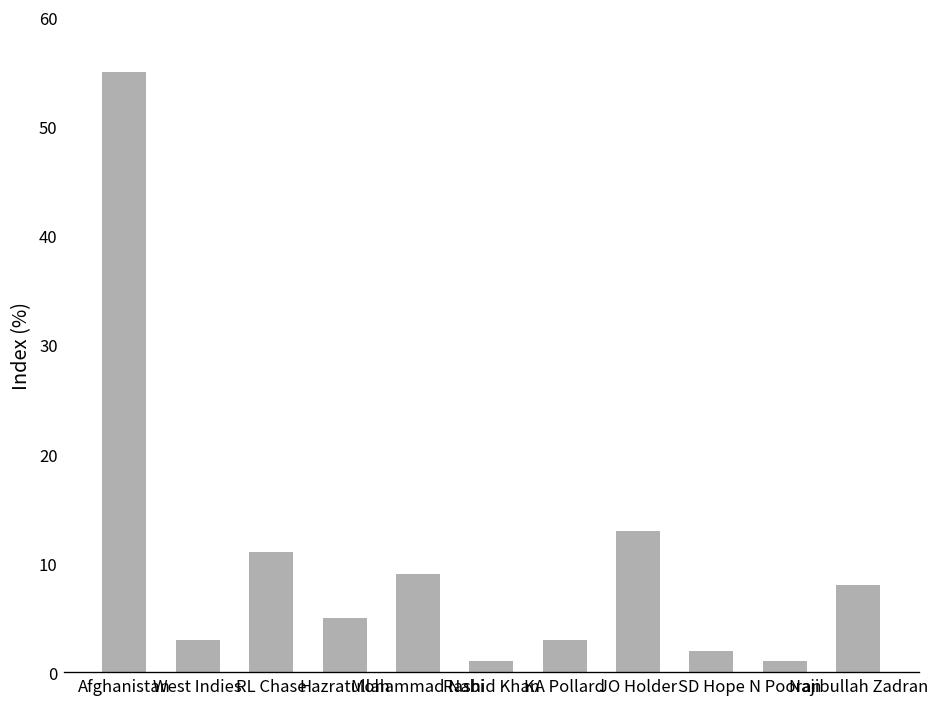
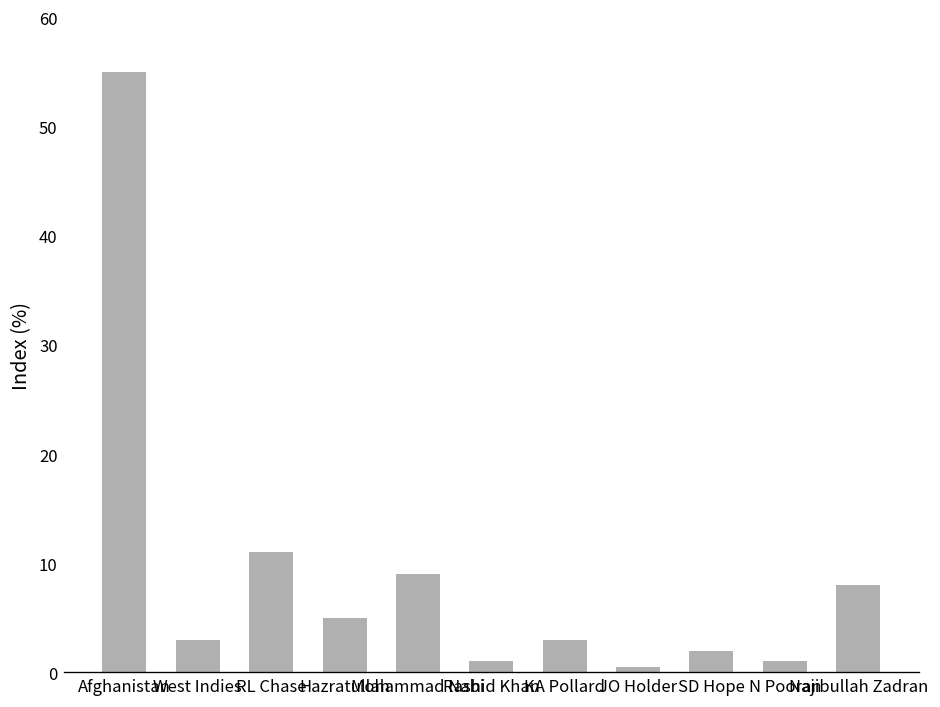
  {
    "RL Chase": 11,
-   "JO Holder": 13,
+   "JO Holder": 1,
    "SD Hope": 2
  }
